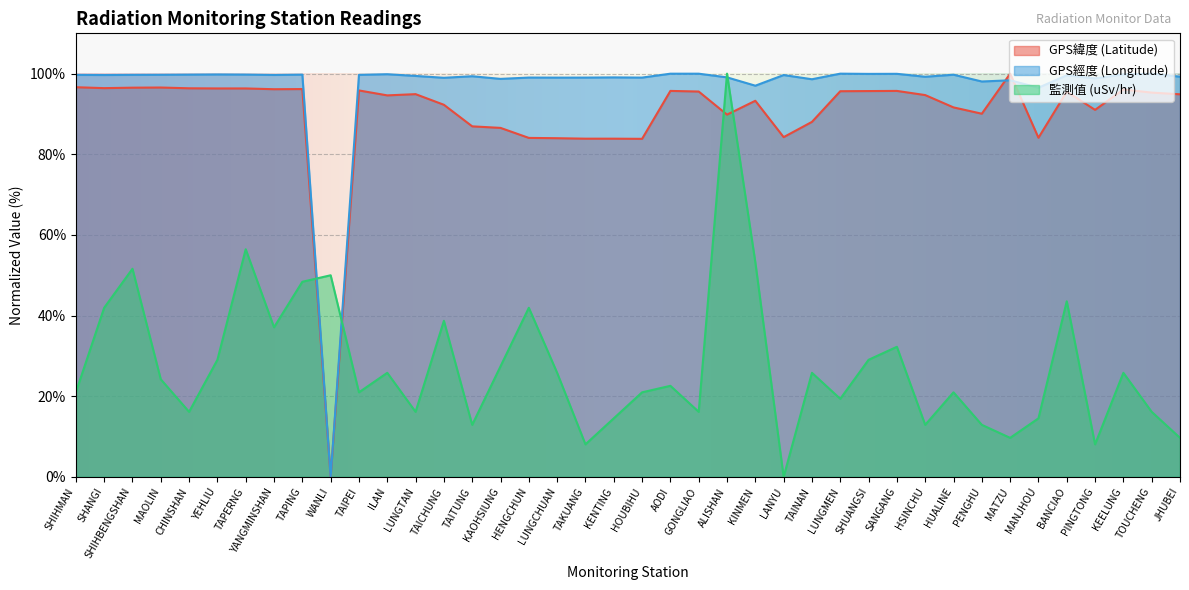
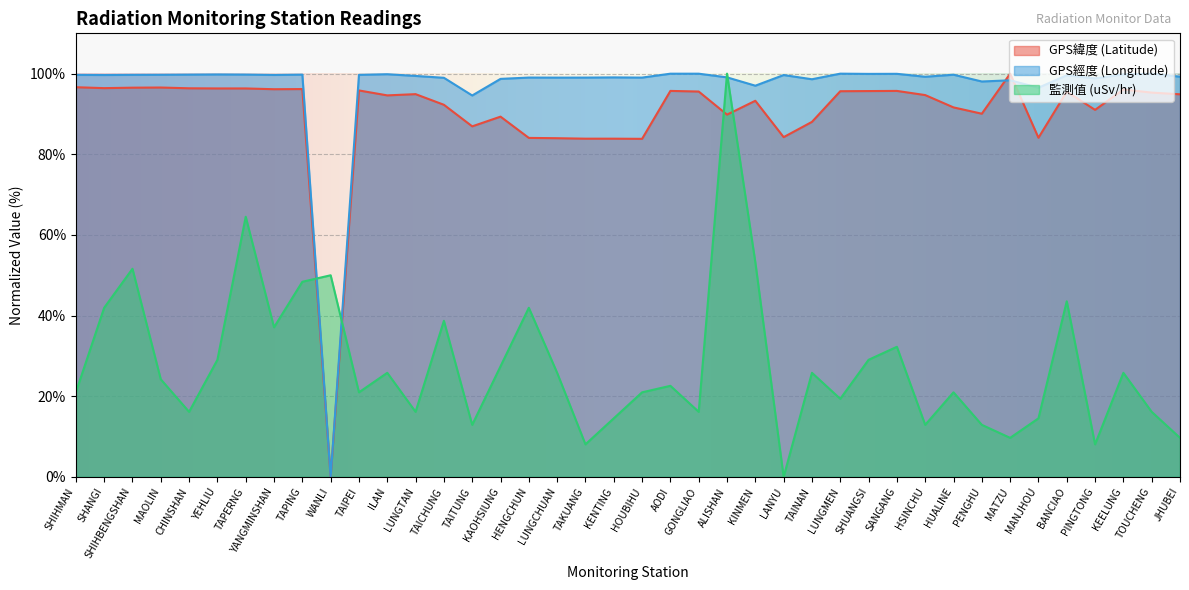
  {
    "GPS緯度 (Latitude)": {
      "SHIHMAN": "97%",
      "SHANGI": "96%",
      "SHIHBENGSHAN": "97%",
      "MAOLIN": "97%",
      "CHINSHAN": "96%",
      "YEHLIU": "96%",
      "TAPERNG": "96%",
      "YANGMINSHAN": "96%",
      "TAPING": "96%",
      "TAIPEI": "96%",
      "ILAN": "95%",
      "LUNGTAN": "95%",
      "TAICHUNG": "92%",
      "TAITUNG": "87%",
-     "KAOHSIUNG": "87%",
+     "KAOHSIUNG": "89%",
      "HENGCHUN": "84%",
      "LUNGCHUAN": "84%",
      "TAKUANG": "84%",
      "KENTING": "84%",
      "HOUBIHU": "84%",
      "AODI": "96%",
      "GONGLIAO": "96%",
      "ALISHAN": "90%",
      "KINMEN": "93%",
      "LANYU": "84%",
      "TAINAN": "88%",
      "LUNGMEN": "96%",
      "SHUANGSI": "96%",
      "SANGANG": "96%",
      "HSINCHU": "95%",
      "HUALINE": "92%",
      "PENGHU": "90%",
      "MANJHOU": "84%",
      "PINGTONG": "91%",
      "JHUBEI": "95%"
    },
    "GPS經度 (Longitude)": {
      "SHIHMAN": "100%",
      "SHANGI": "100%",
      "SHIHBENGSHAN": "100%",
      "MAOLIN": "100%",
      "CHINSHAN": "100%",
      "YEHLIU": "100%",
      "TAPERNG": "100%",
      "YANGMINSHAN": "100%",
      "TAPING": "100%",
      "TAIPEI": "100%",
      "ILAN": "100%",
      "LUNGTAN": "99%",
      "TAICHUNG": "99%",
-     "TAITUNG": "99%",
+     "TAITUNG": "95%",
      "KAOHSIUNG": "99%",
      "HENGCHUN": "99%",
      "LUNGCHUAN": "99%",
      "TAKUANG": "99%",
      "KENTING": "99%",
      "HOUBIHU": "99%",
      "AODI": "100%",
      "GONGLIAO": "100%",
      "ALISHAN": "99%",
      "KINMEN": "97%",
      "LANYU": "100%",
      "TAINAN": "99%",
      "LUNGMEN": "100%",
      "SHUANGSI": "100%",
      "SANGANG": "100%",
      "HSINCHU": "99%",
      "HUALINE": "100%",
      "PENGHU": "98%",
      "JHUBEI": "99%"
    },
    "監測值 (uSv/hr)": {
      "SHIHMAN": "21%",
      "SHANGI": "42%",
      "SHIHBENGSHAN": "52%",
      "MAOLIN": "24%",
      "CHINSHAN": "16%",
      "YEHLIU": "29%",
-     "TAPERNG": "56%",
+     "TAPERNG": "65%",
      "YANGMINSHAN": "37%",
      "TAPING": "48%",
      "WANLI": "50%",
      "TAIPEI": "21%",
      "ILAN": "26%",
      "LUNGTAN": "16%",
      "TAICHUNG": "39%",
      "TAITUNG": "13%",
      "KAOHSIUNG": "27%",
      "HENGCHUN": "42%",
      "LUNGCHUAN": "26%",
      "TAKUANG": "8%",
      "KENTING": "15%",
      "HOUBIHU": "21%",
      "AODI": "23%",
      "GONGLIAO": "16%",
      "ALISHAN": "100%",
      "KINMEN": "53%",
      "LANYU": "0%",
      "TAINAN": "26%",
      "LUNGMEN": "19%",
      "SHUANGSI": "29%",
      "SANGANG": "32%",
      "HSINCHU": "13%",
      "HUALINE": "21%",
      "PENGHU": "13%",
      "MATZU": "10%",
      "MANJHOU": "15%",
      "BANCIAO": "44%",
      "PINGTONG": "8%",
      "KEELUNG": "26%",
      "TOUCHENG": "16%",
      "JHUBEI": "10%"
    }
  }
